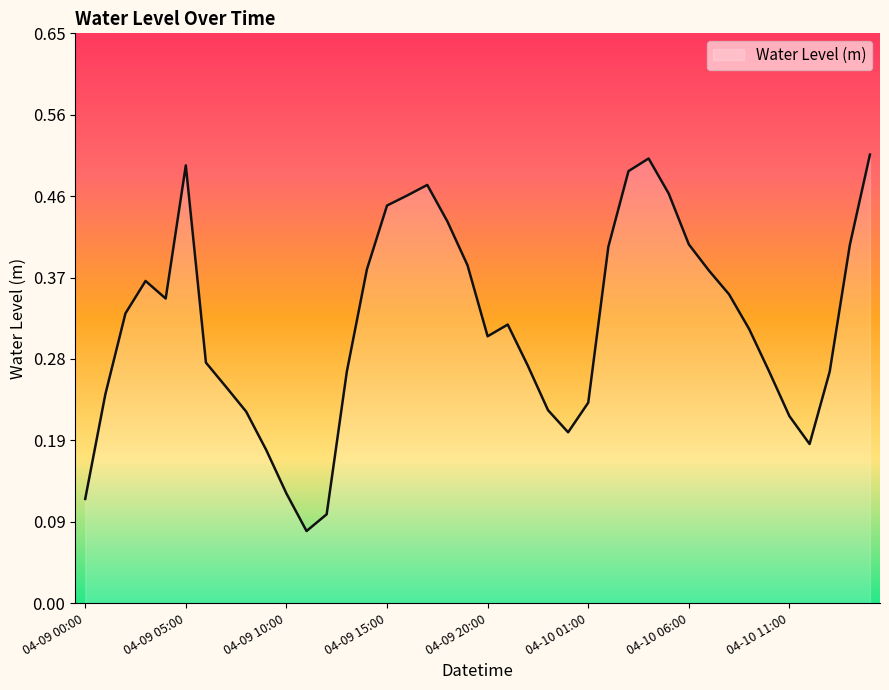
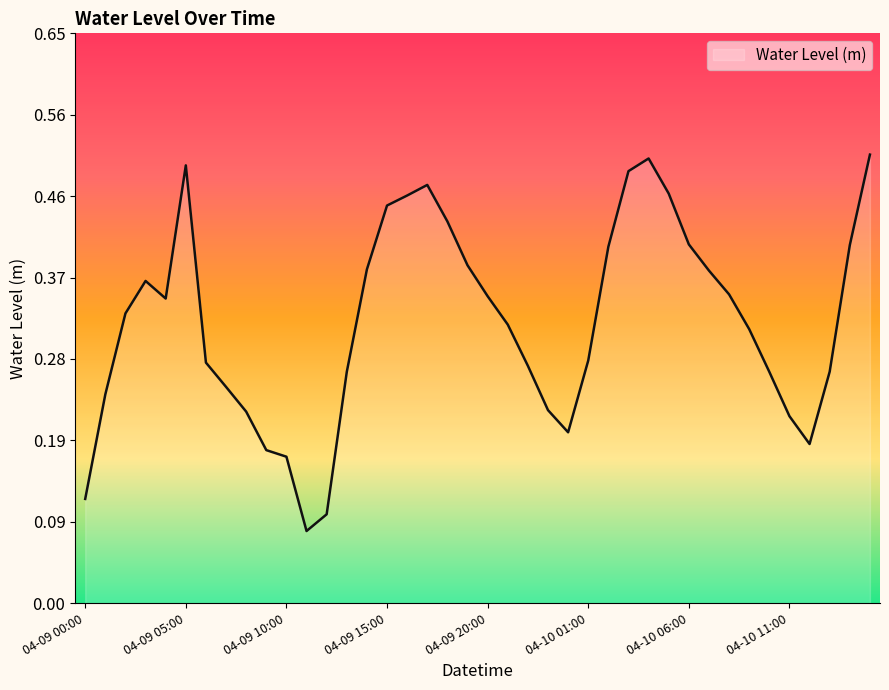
  {
    "04-09 00:00": 0.12,
    "04-09 05:00": 0.50,
-   "04-09 10:00": 0.13,
+   "04-09 10:00": 0.17,
    "04-09 15:00": 0.45,
-   "04-09 20:00": 0.30,
-   "04-10 01:00": 0.23,
+   "04-09 20:00": 0.35,
+   "04-10 01:00": 0.28,
    "04-10 06:00": 0.41,
    "04-10 11:00": 0.21
  }
